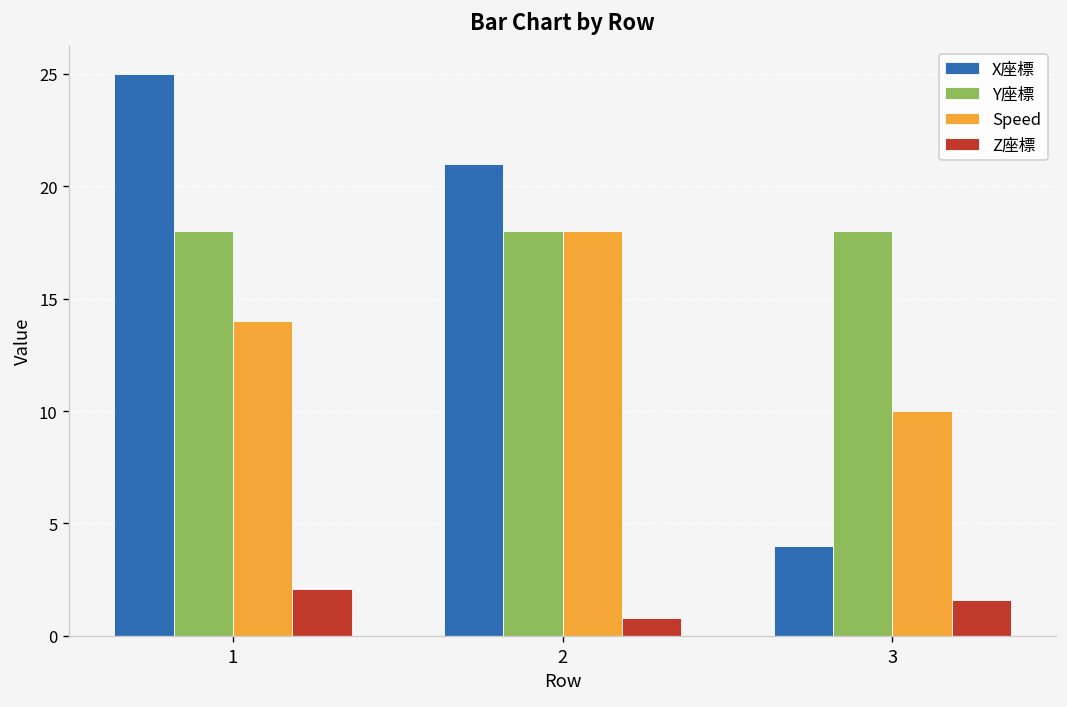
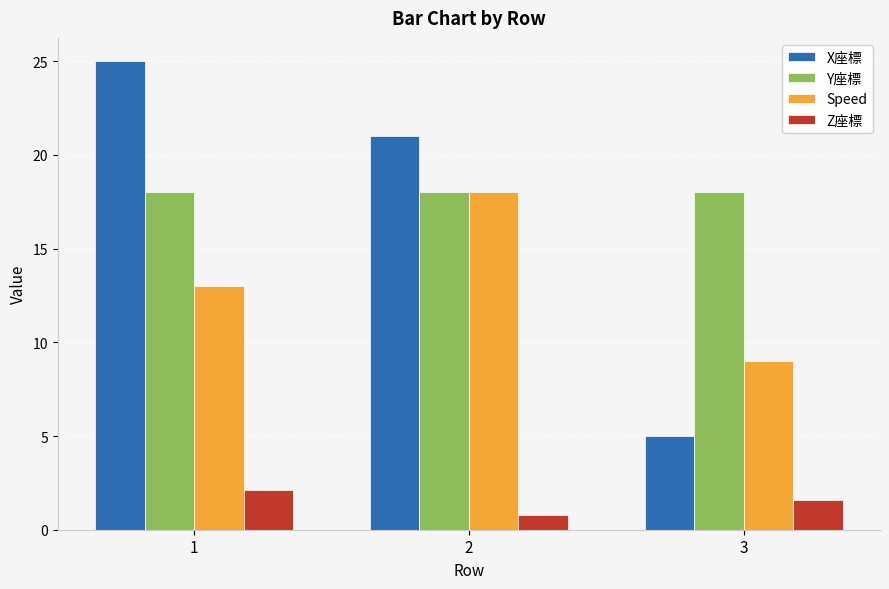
  {
    "X座標": {
      "1": 25,
      "2": 21,
-     "3": 4
+     "3": 5
    },
    "Y座標": {
      "1": 18,
      "2": 18,
      "3": 18
    },
    "Speed": {
-     "1": 14,
+     "1": 13,
      "2": 18,
-     "3": 10
+     "3": 9
    },
    "Z座標": {
      "1": 2,
      "2": 0.8,
      "3": 1.6
    }
  }
